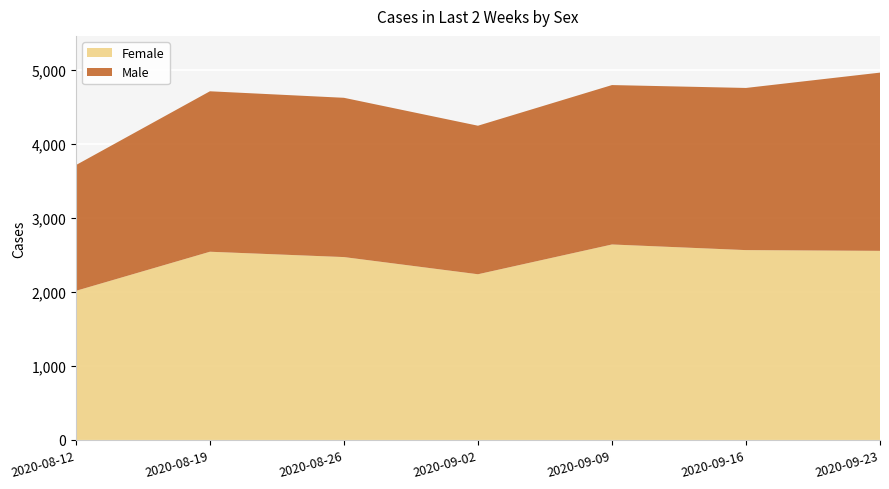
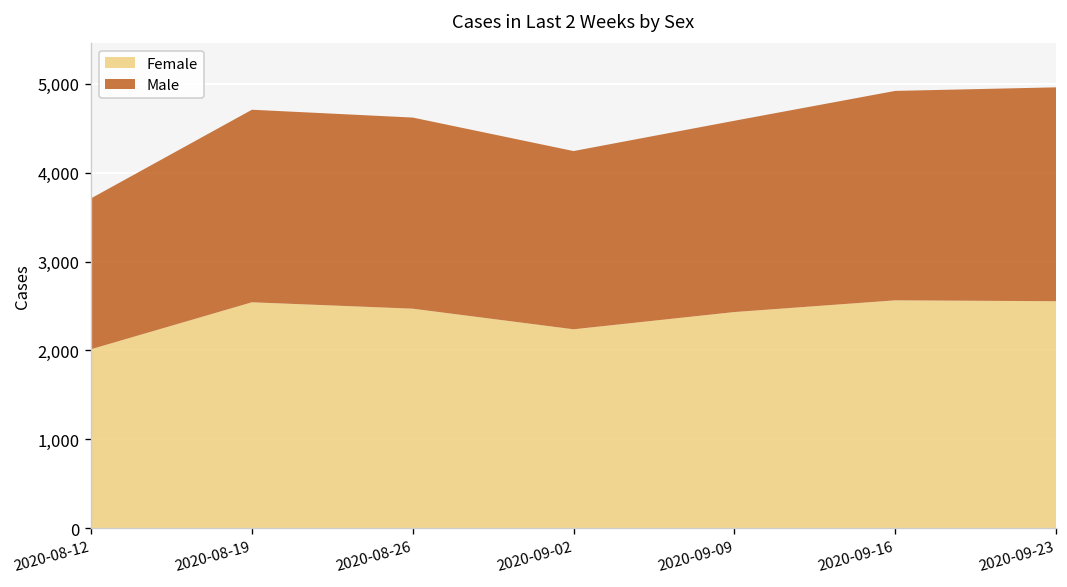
  {
    "Female": {
      "2020-08-12": "2,000",
      "2020-08-19": "2,500",
      "2020-08-26": "2,500",
      "2020-09-02": "2,200",
-     "2020-09-09": "2,600",
+     "2020-09-09": "2,400",
      "2020-09-16": "2,600",
      "2020-09-23": "2,600"
    },
    "Male": {
      "2020-08-12": "1,700",
      "2020-08-19": "2,200",
      "2020-08-26": "2,200",
      "2020-09-02": "2,000",
      "2020-09-09": "2,200",
-     "2020-09-16": "2,200",
+     "2020-09-16": "2,400",
      "2020-09-23": "2,400"
    }
  }
